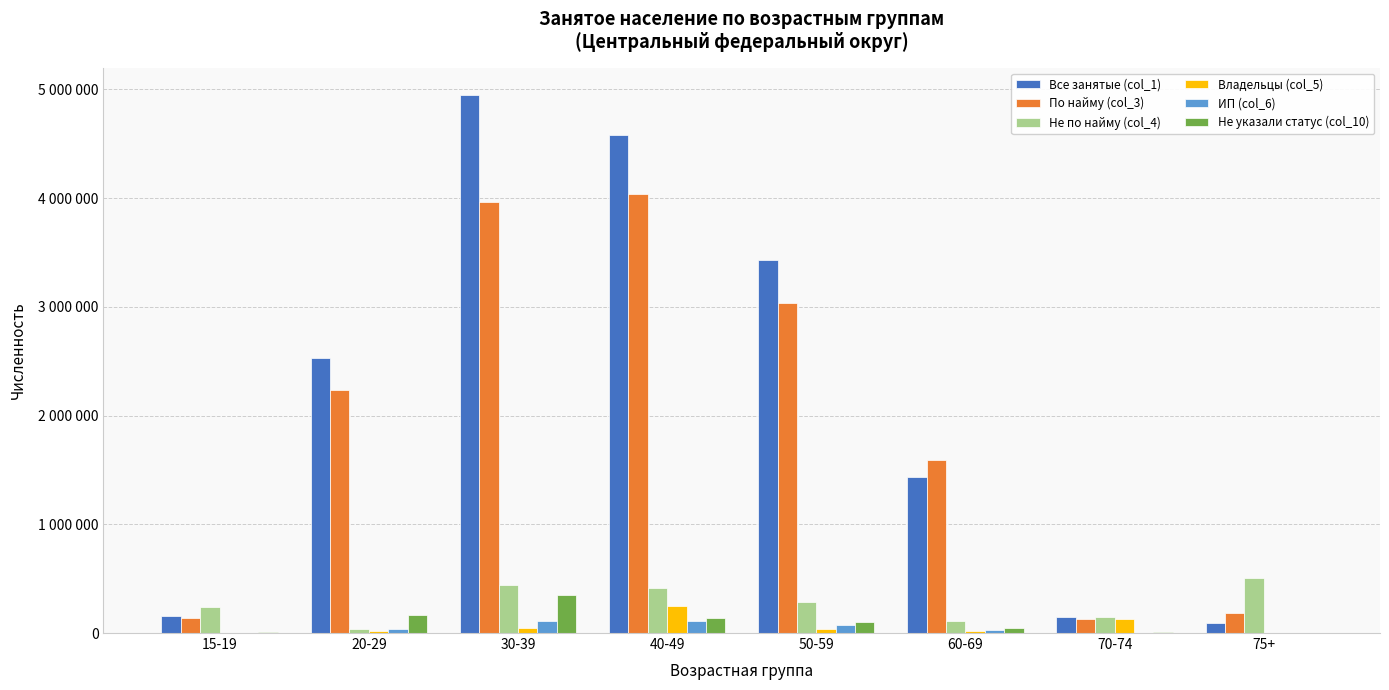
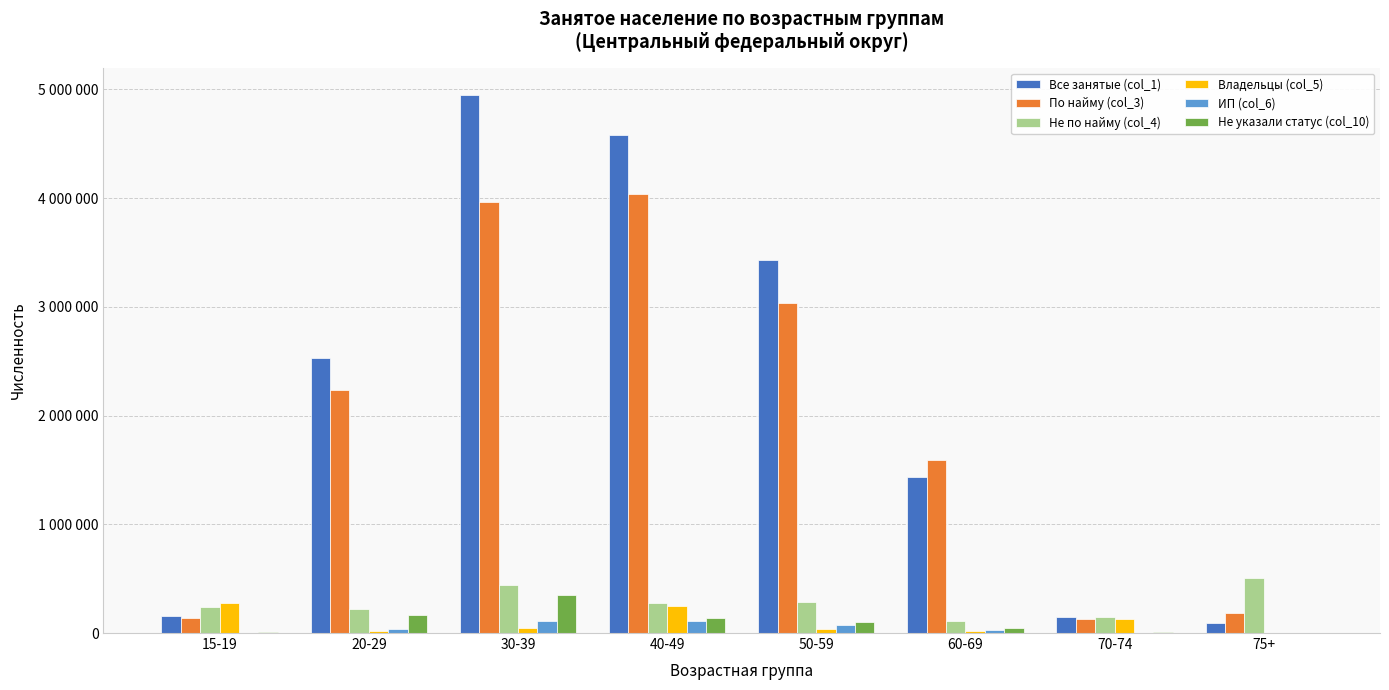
  {
    "По найму (col_3)": {
      "15-19": 130000,
      "20-29": 2240000,
      "30-39": 3970000,
      "40-49": 4030000,
      "50-59": 3040000,
      "60-69": 1590000,
      "70-74": 130000,
      "75+": 180000
    },
    "Не по найму (col_4)": {
      "15-19": 240000,
-     "20-29": 40000,
+     "20-29": 220000,
      "30-39": 440000,
-     "40-49": 420000,
+     "40-49": 280000,
      "50-59": 290000,
      "60-69": 110000,
      "70-74": 150000,
      "75+": 510000
    },
    "Владельцы (col_5)": {
-     "15-19": 0,
+     "15-19": 270000,
      "30-39": 40000,
      "40-49": 240000,
      "50-59": 30000,
      "70-74": 130000
    },
    "Не указали статус (col_10)": {
      "20-29": 160000,
      "30-39": 350000,
      "40-49": 140000,
      "50-59": 110000,
      "60-69": 50000
    }
  }
